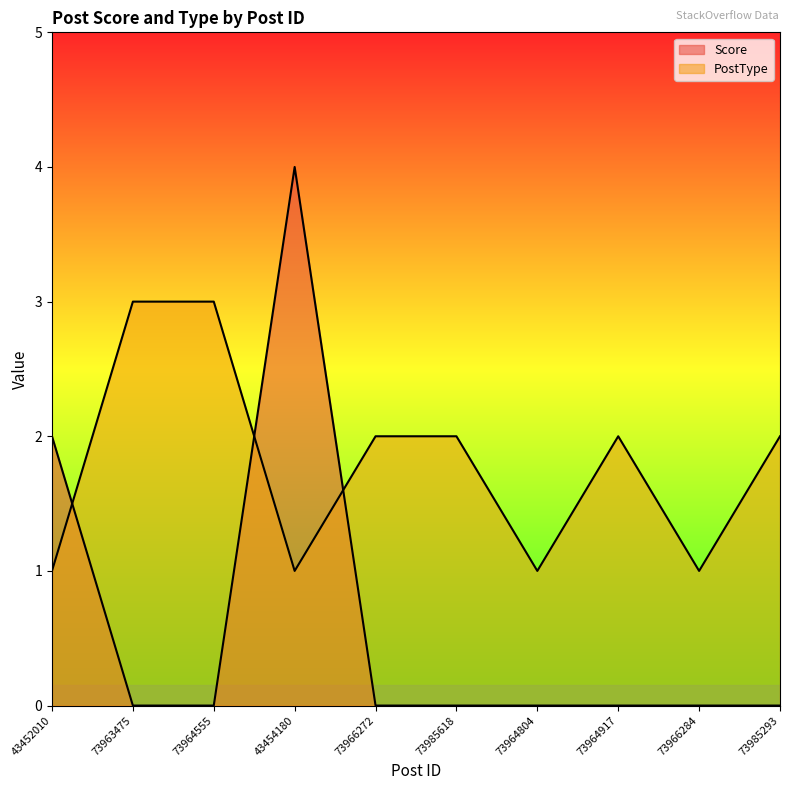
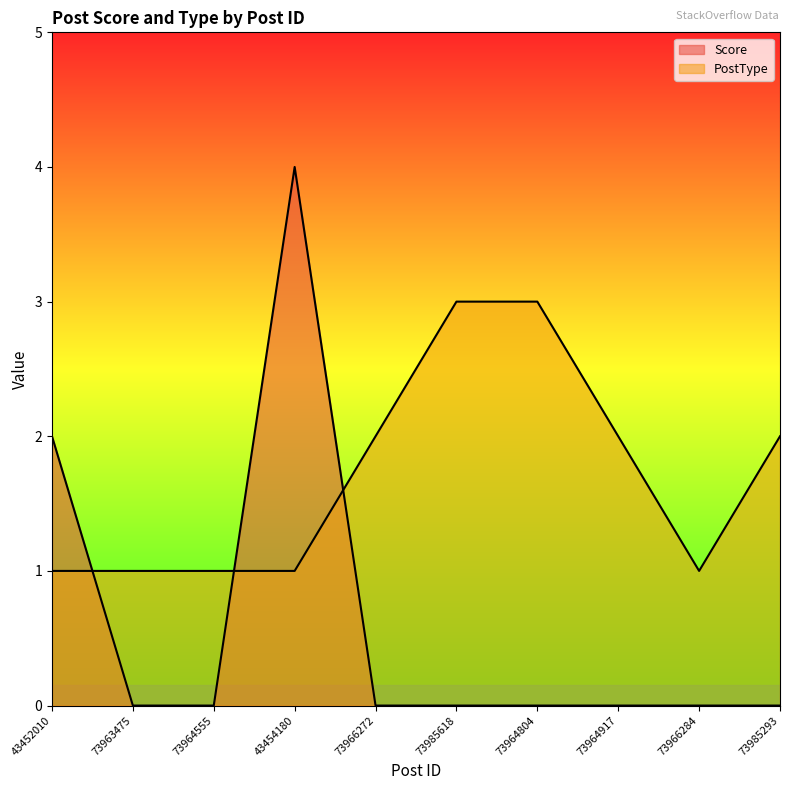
  {
    "Score": {
      "43452010": 2,
      "43454180": 4
    },
    "PostType": {
      "43452010": 1,
-     "73963475": 3,
-     "73964555": 3,
+     "73963475": 1,
+     "73964555": 1,
      "43454180": 1,
      "73966272": 2,
-     "73985618": 2,
-     "73964804": 1,
+     "73985618": 3,
+     "73964804": 3,
      "73964917": 2,
      "73966284": 1,
      "73985293": 2
    }
  }
